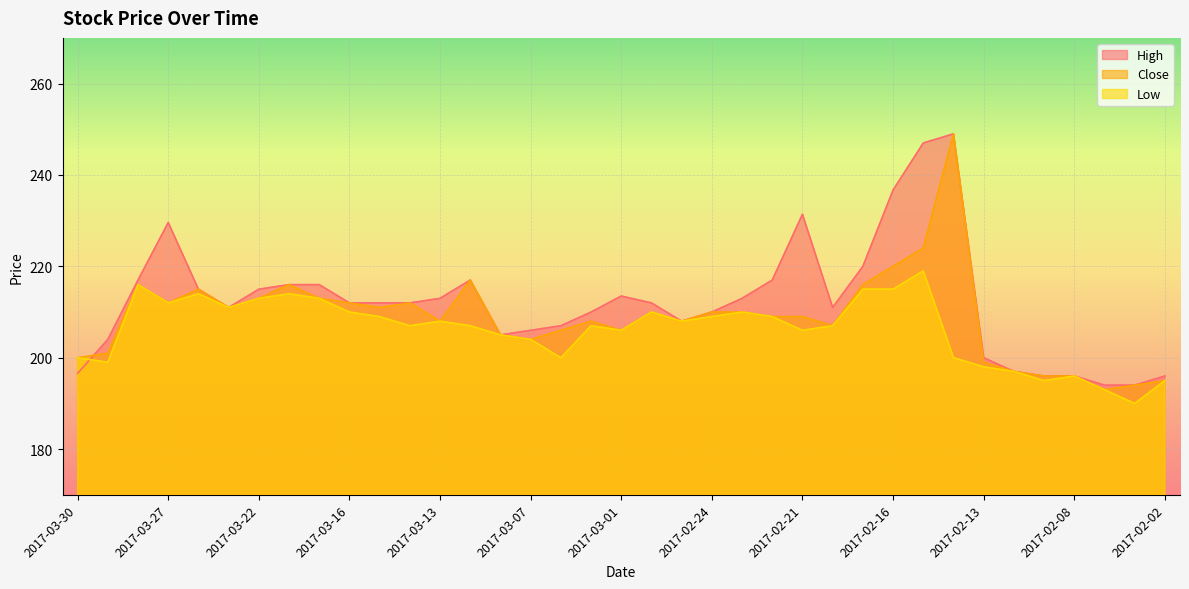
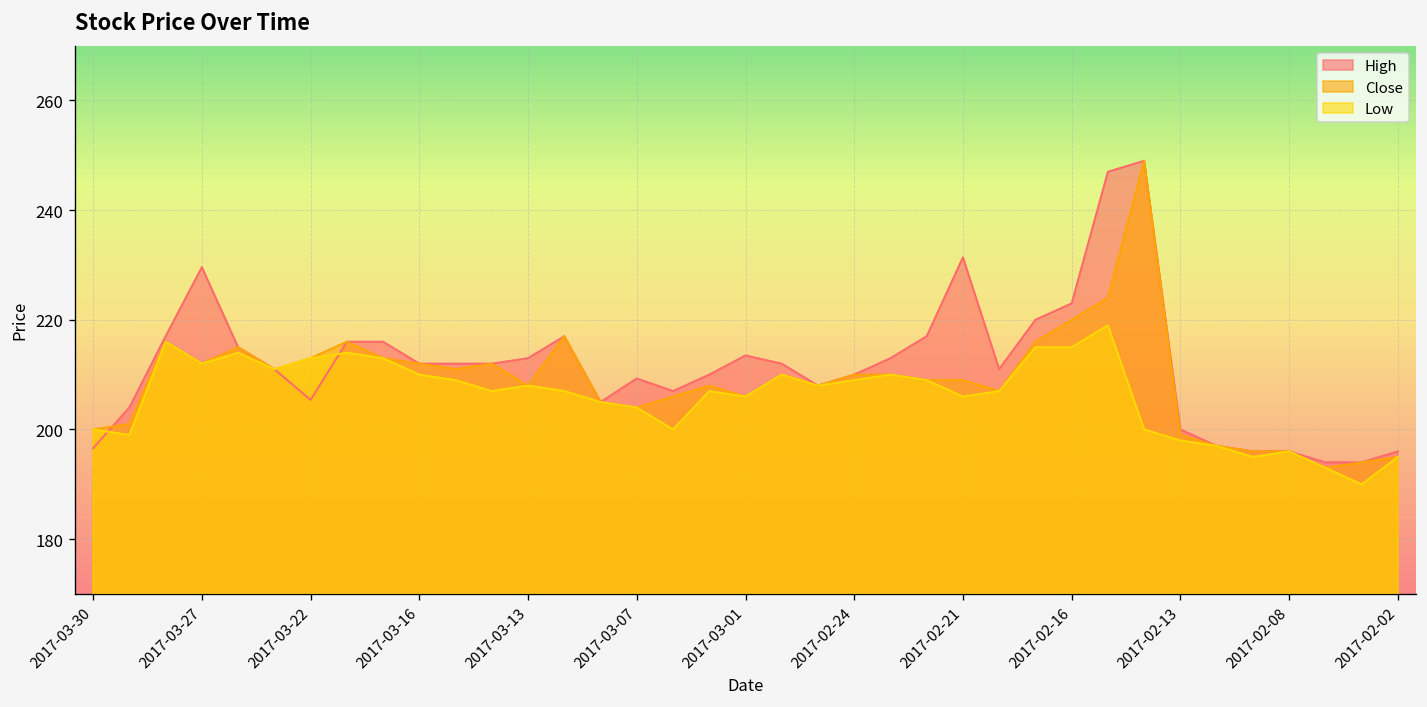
  {
    "High": {
      "2017-03-30": 197,
      "2017-03-27": 230,
-     "2017-03-22": 215,
+     "2017-03-22": 205,
      "2017-03-13": 213,
-     "2017-03-07": 206,
+     "2017-03-07": 209,
      "2017-03-01": 214,
      "2017-02-21": 231,
-     "2017-02-16": 237,
+     "2017-02-16": 223,
      "2017-02-13": 200,
      "2017-02-02": 196
    }
  }
